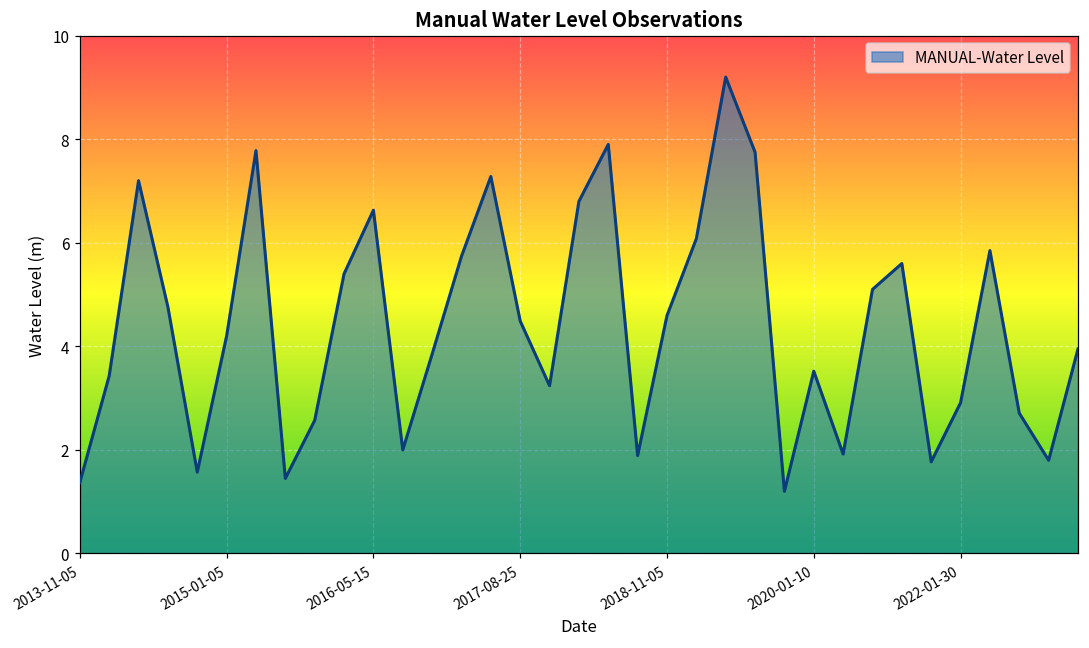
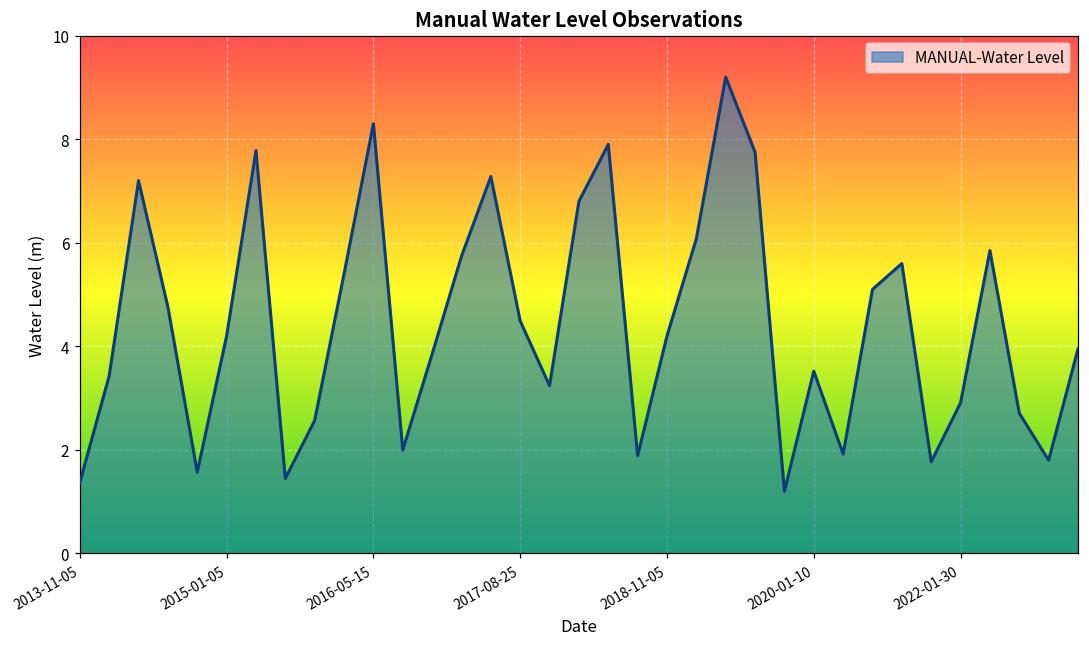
  {
    "2013-11-05": 1.4,
    "2015-01-05": 4.2,
-   "2016-05-15": 6.6,
+   "2016-05-15": 8.3,
    "2017-08-25": 4.5,
-   "2018-11-05": 4.6,
+   "2018-11-05": 4.2,
    "2020-01-10": 3.5,
    "2022-01-30": 2.9
  }
